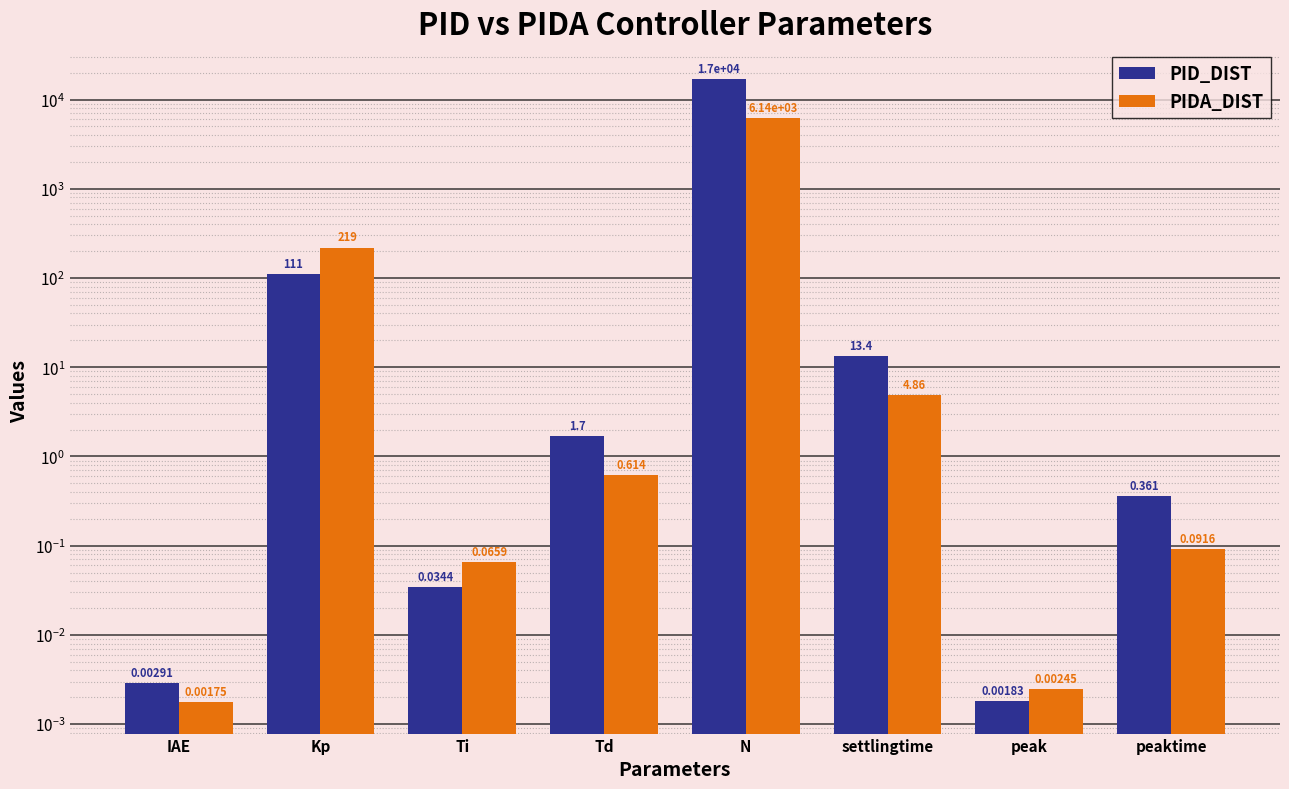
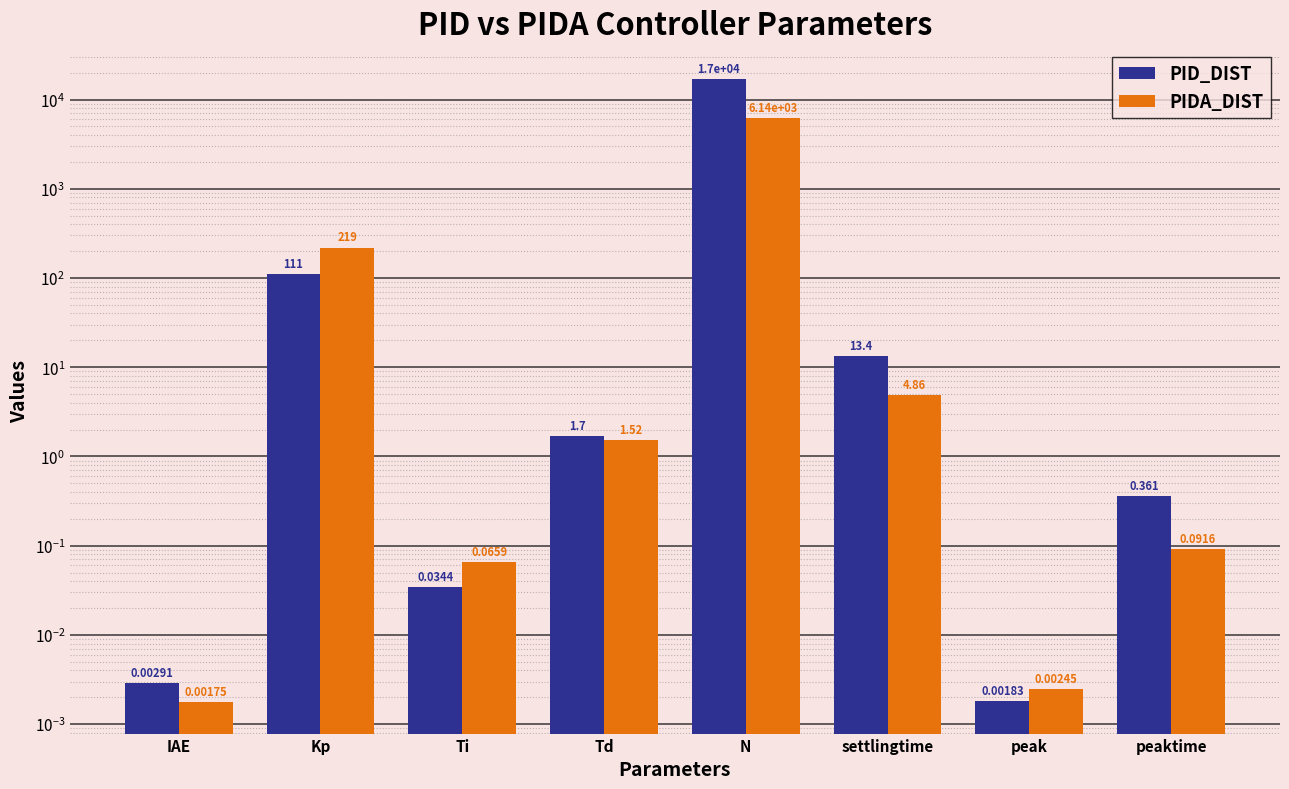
  {
    "PID_DIST": {
      "IAE": 0.00291,
      "Kp": 111,
      "Ti": 0.0344,
      "Td": 1.7,
      "settlingtime": 13.4,
      "peak": 0.00183,
      "peaktime": 0.361
    },
    "PIDA_DIST": {
      "IAE": 0.00175,
      "Kp": 219,
      "Ti": 0.0659,
-     "Td": 0.614,
+     "Td": 1.52,
      "settlingtime": 4.86,
      "peak": 0.00245,
      "peaktime": 0.0916
    }
  }
